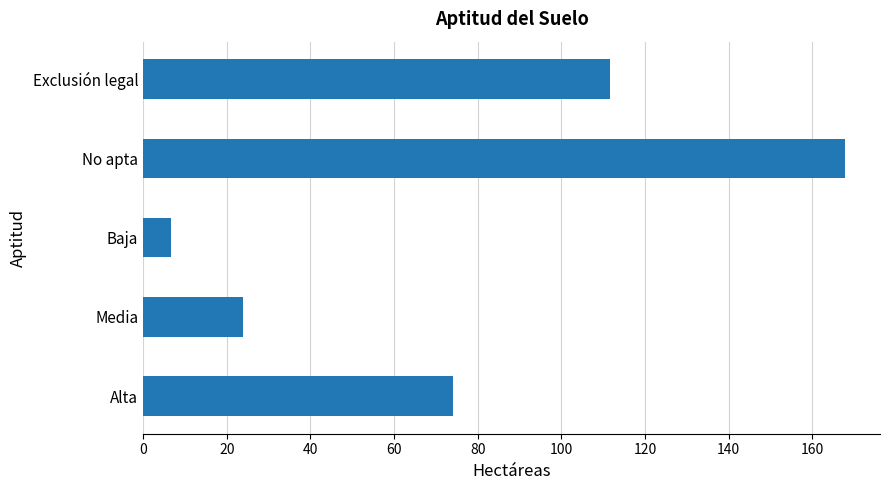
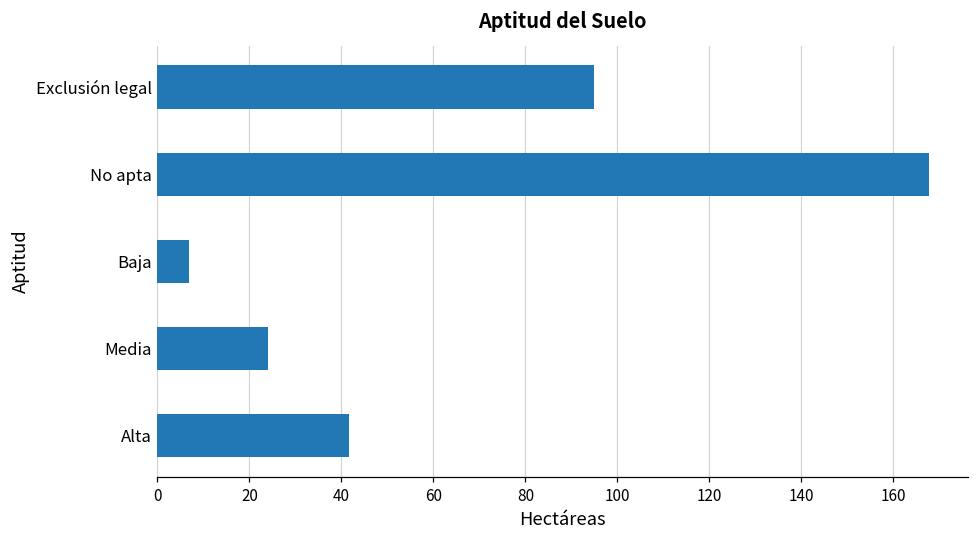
  {
-   "Exclusión legal": 112,
+   "Exclusión legal": 95,
    "No apta": 168,
    "Baja": 7,
    "Media": 24,
-   "Alta": 74
+   "Alta": 42
  }
